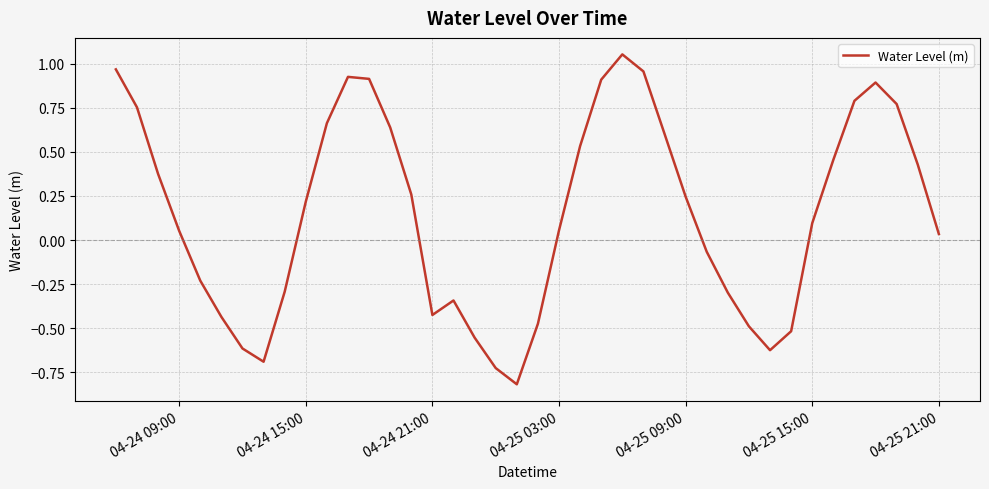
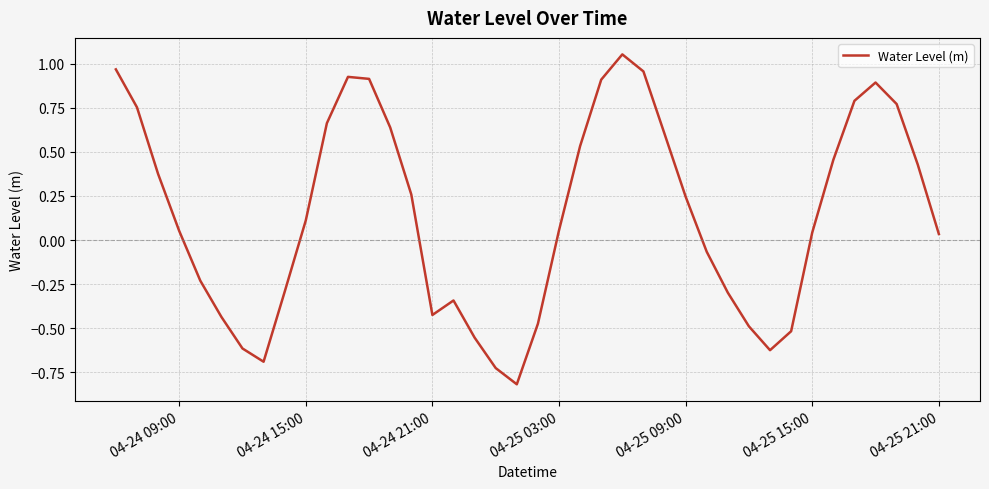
  {
    "04-24 09:00": 0.05,
-   "04-24 15:00": 0.22,
+   "04-24 15:00": 0.11,
    "04-24 21:00": -0.42,
    "04-25 03:00": 0.06,
    "04-25 09:00": 0.25,
-   "04-25 15:00": 0.10,
+   "04-25 15:00": 0.04,
    "04-25 21:00": 0.03
  }
